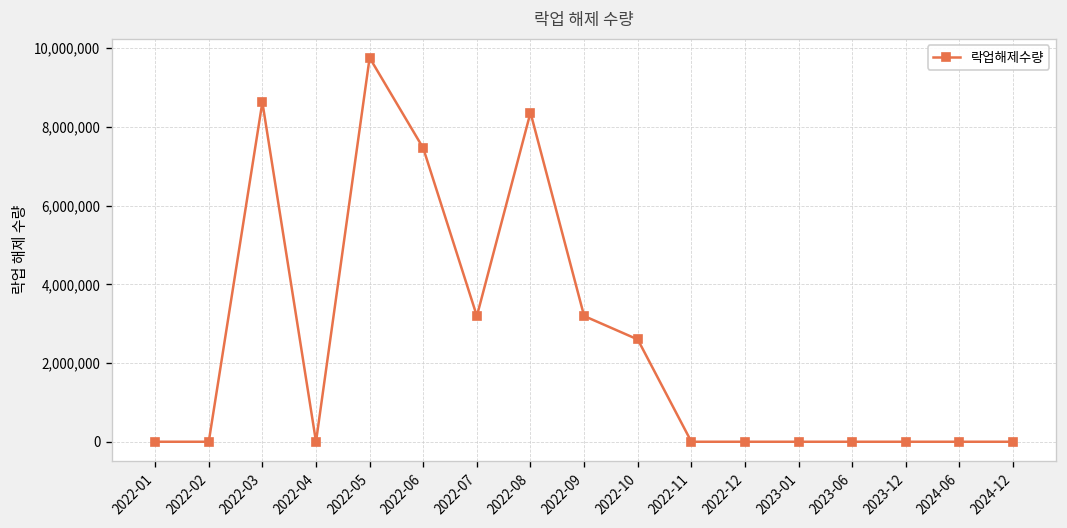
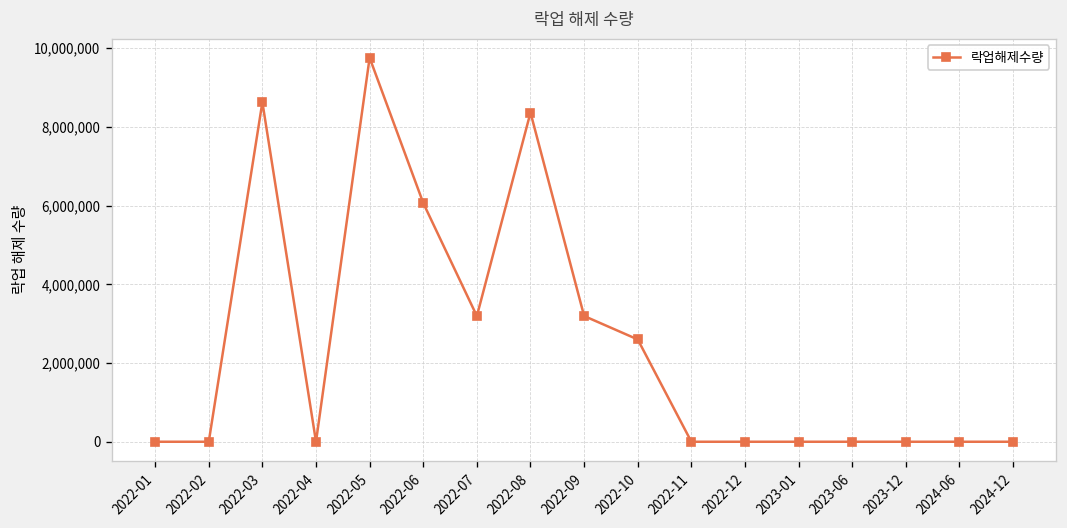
  {
    "2022-01": "0",
    "2022-02": "0",
    "2022-03": "8,600,000",
    "2022-04": "0",
    "2022-05": "9,800,000",
-   "2022-06": "7,500,000",
+   "2022-06": "6,100,000",
    "2022-07": "3,200,000",
    "2022-08": "8,400,000",
    "2022-09": "3,200,000",
    "2022-10": "2,600,000",
    "2022-11": "0",
    "2022-12": "0",
    "2023-01": "0",
    "2023-06": "0",
    "2023-12": "0",
    "2024-06": "0",
    "2024-12": "0"
  }
